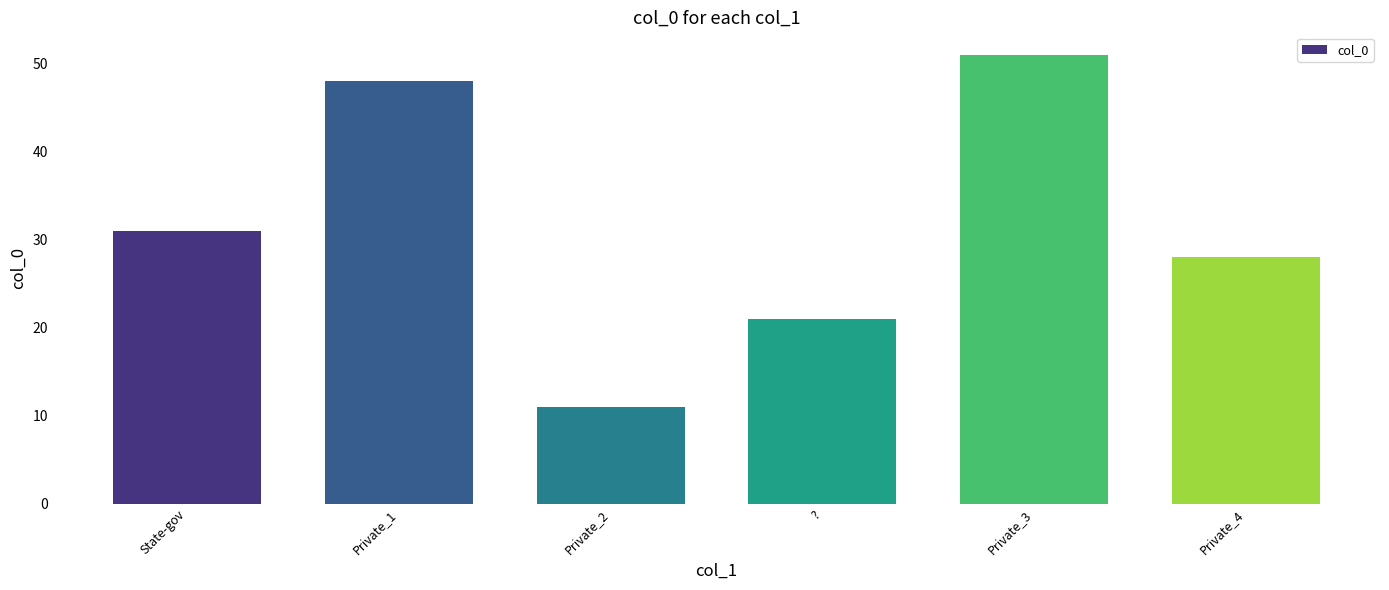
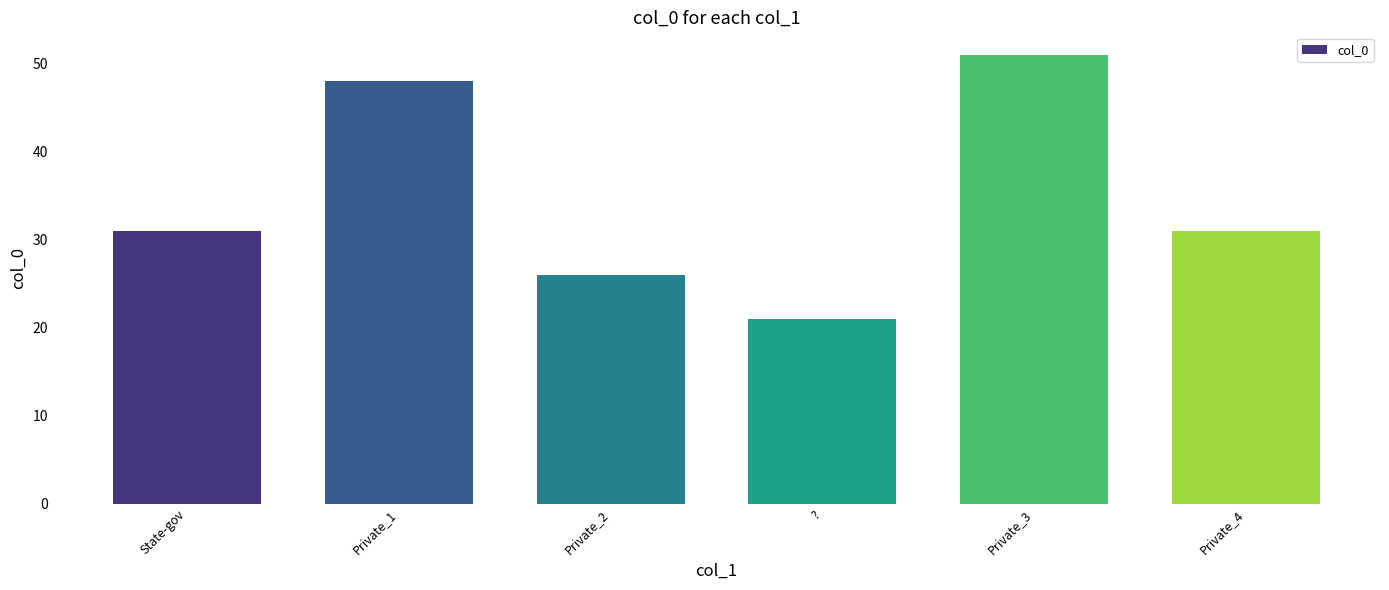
  {
    "State-gov": 31,
    "Private_1": 48,
-   "Private_2": 11,
+   "Private_2": 26,
    "?": 21,
    "Private_3": 51,
-   "Private_4": 28
+   "Private_4": 31
  }
